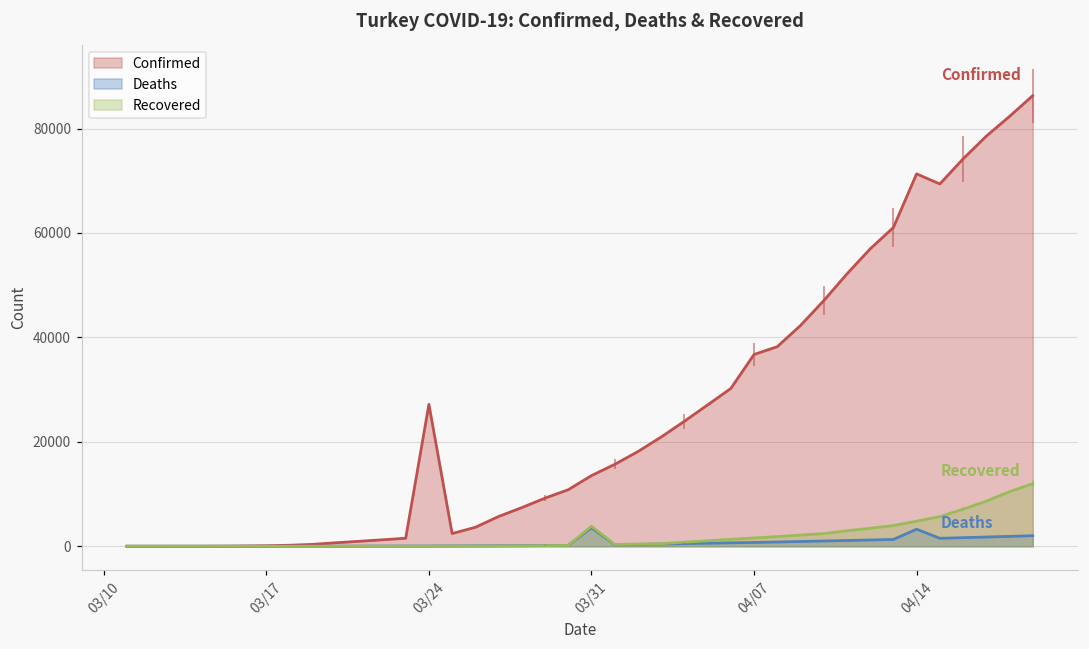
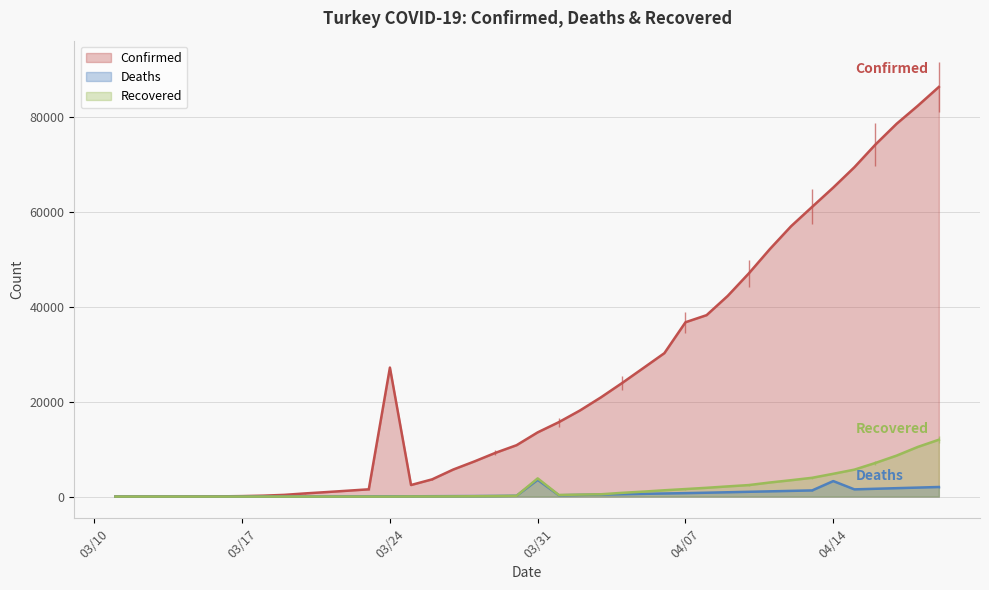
  {
    "Confirmed": {
      "03/24": 27000,
      "03/31": 14000,
      "04/07": 37000,
-     "04/14": 71000
+     "04/14": 65000
    },
    "Deaths": {
      "04/07": 1000,
      "04/14": 3000
    },
    "Recovered": {
      "04/07": 2000,
      "04/14": 5000
    }
  }
